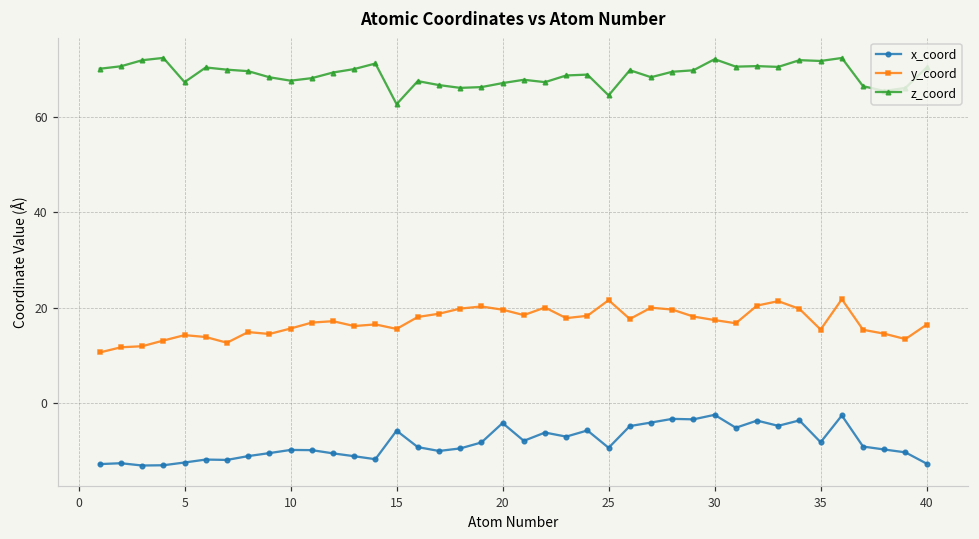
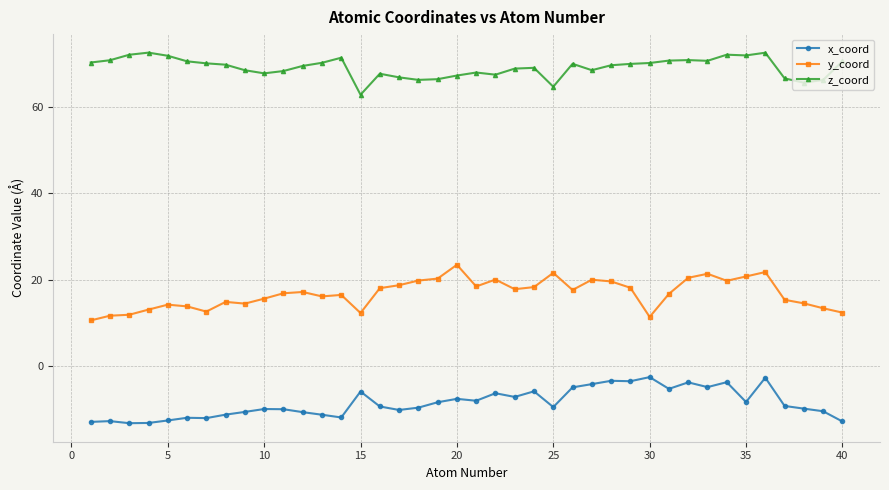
  {
    "x_coord": {
      "5": -13,
      "10": -10,
      "15": -6,
-     "20": -4,
+     "20": -8,
      "25": -10,
      "30": -3,
      "35": -8,
      "40": -13
    },
    "y_coord": {
      "5": 14,
      "10": 16,
-     "15": 15,
-     "20": 20,
+     "15": 12,
+     "20": 23,
      "25": 22,
-     "30": 17,
-     "35": 15,
-     "40": 16
+     "30": 11,
+     "35": 21,
+     "40": 12
    },
    "z_coord": {
-     "5": 67,
+     "5": 72,
      "10": 68,
      "15": 63,
      "20": 67,
      "25": 65,
-     "30": 72,
+     "30": 70,
      "35": 72
    }
  }
